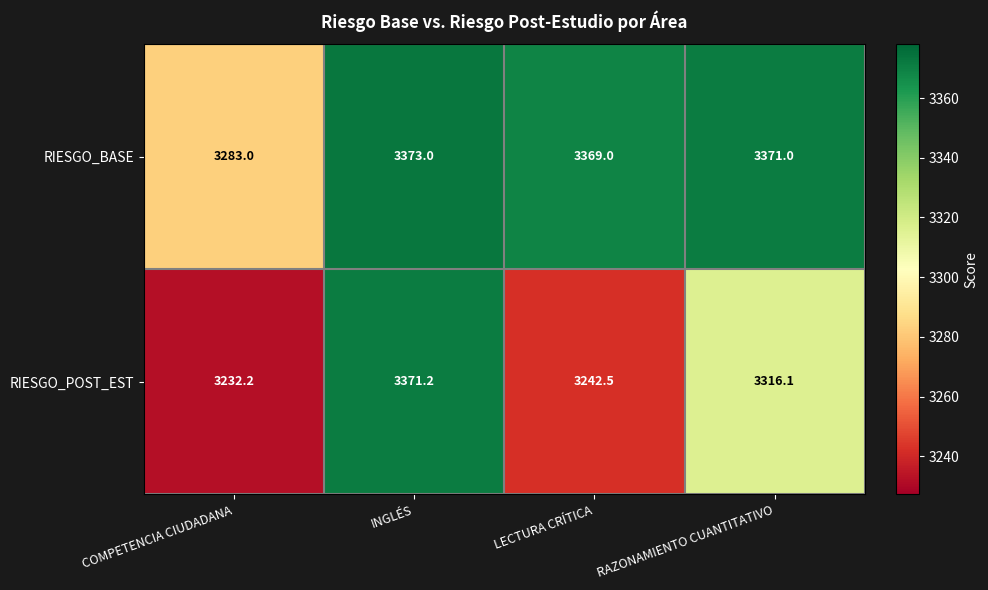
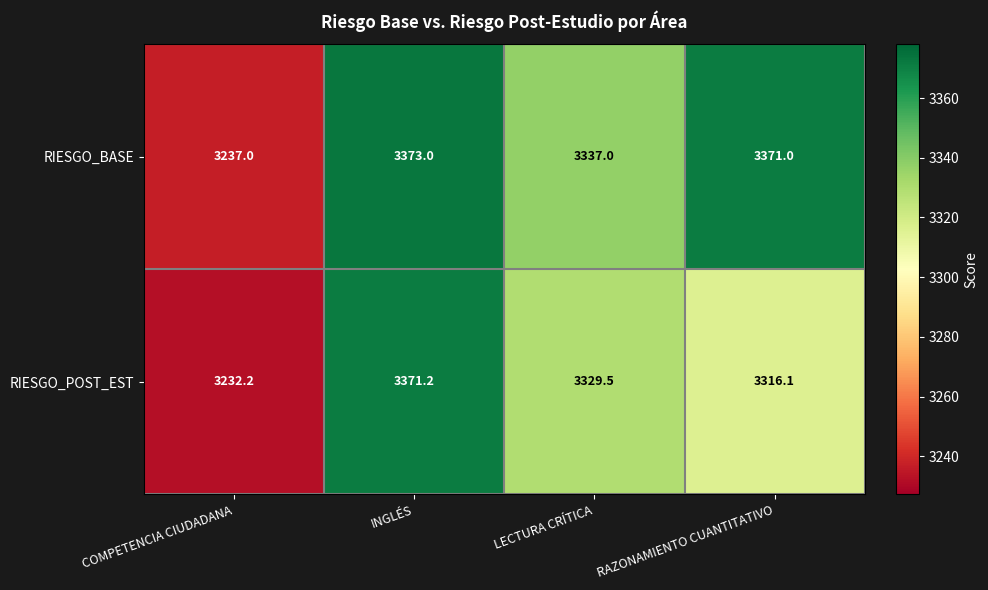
  {
    "RIESGO_BASE": {
-     "COMPETENCIA CIUDADANA": 3283.0,
+     "COMPETENCIA CIUDADANA": 3237.0,
      "INGLÉS": 3373.0,
-     "LECTURA CRÍTICA": 3369.0,
+     "LECTURA CRÍTICA": 3337.0,
      "RAZONAMIENTO CUANTITATIVO": 3371.0
    },
    "RIESGO_POST_EST": {
      "COMPETENCIA CIUDADANA": 3232.2,
      "INGLÉS": 3371.2,
-     "LECTURA CRÍTICA": 3242.5,
+     "LECTURA CRÍTICA": 3329.5,
      "RAZONAMIENTO CUANTITATIVO": 3316.1
    }
  }
